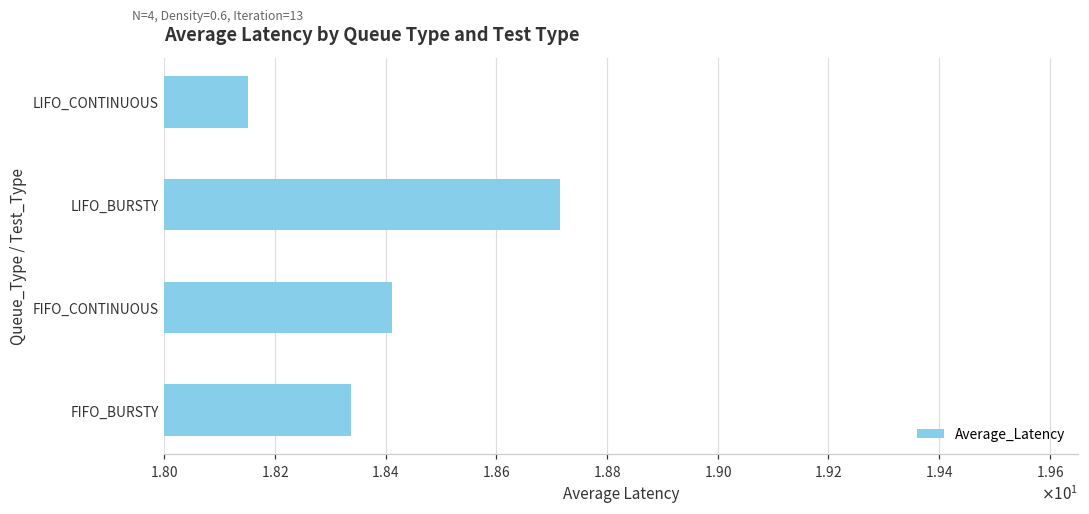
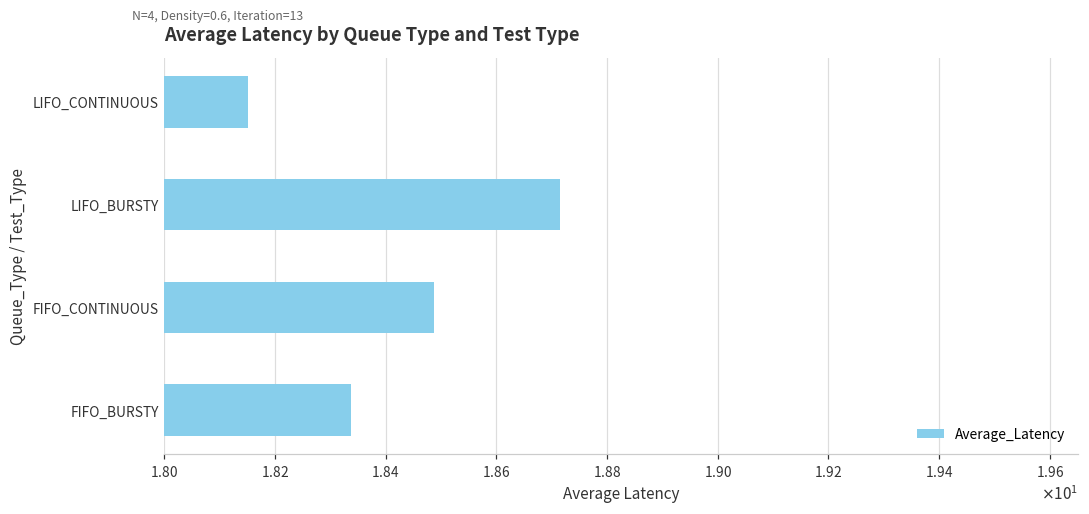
  {
    "LIFO_CONTINUOUS": 18.15,
    "LIFO_BURSTY": 18.72,
-   "FIFO_CONTINUOUS": 18.41,
+   "FIFO_CONTINUOUS": 18.49,
    "FIFO_BURSTY": 18.34
  }
